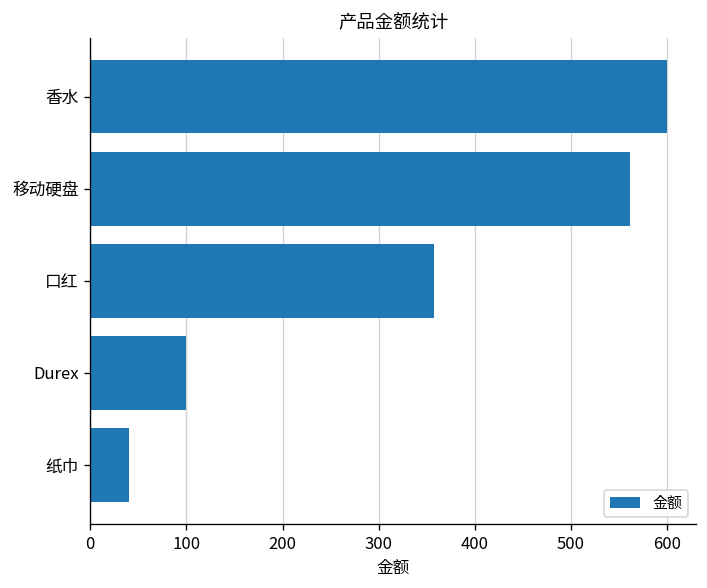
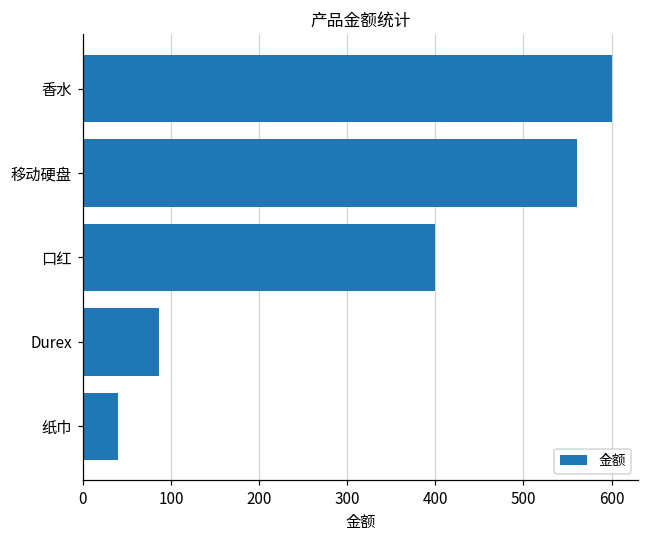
  {
    "香水": 600,
    "移动硬盘": 560,
-   "口红": 360,
-   "Durex": 100,
+   "口红": 400,
+   "Durex": 90,
    "纸巾": 40
  }
